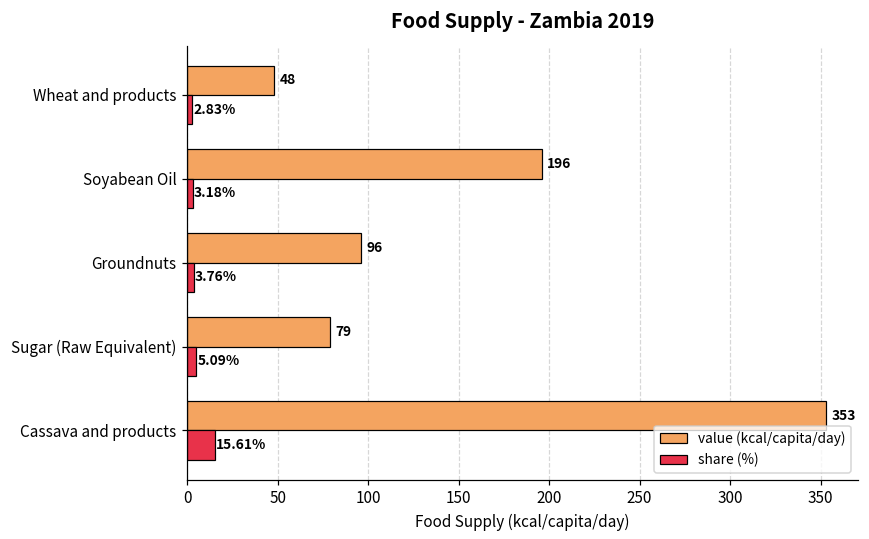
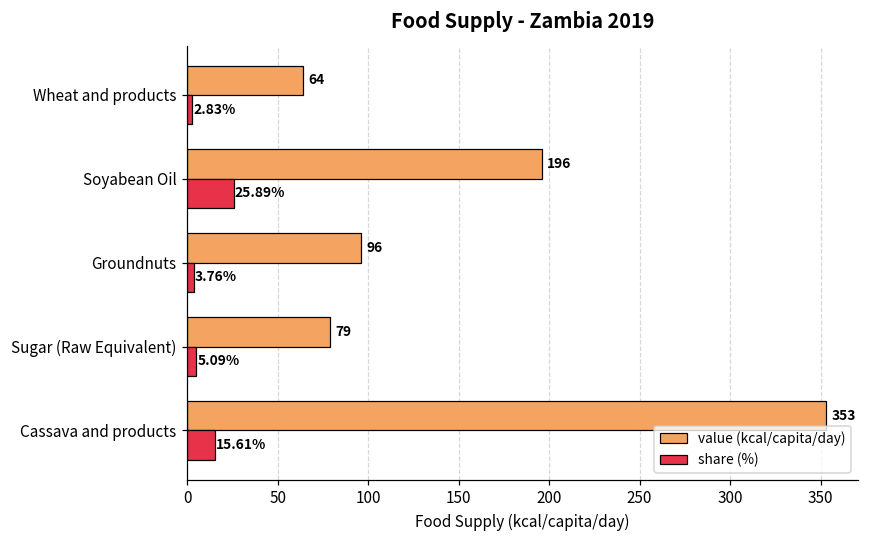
  {
    "value (kcal/capita/day)": {
-     "Wheat and products": "48",
+     "Wheat and products": "64",
      "Soyabean Oil": "196",
      "Groundnuts": "96",
      "Sugar (Raw Equivalent)": "79",
      "Cassava and products": "353"
    },
    "share (%)": {
      "Wheat and products": "2.83%",
-     "Soyabean Oil": "3.18%",
+     "Soyabean Oil": "25.89%",
      "Groundnuts": "3.76%",
      "Sugar (Raw Equivalent)": "5.09%",
      "Cassava and products": "15.61%"
    }
  }
